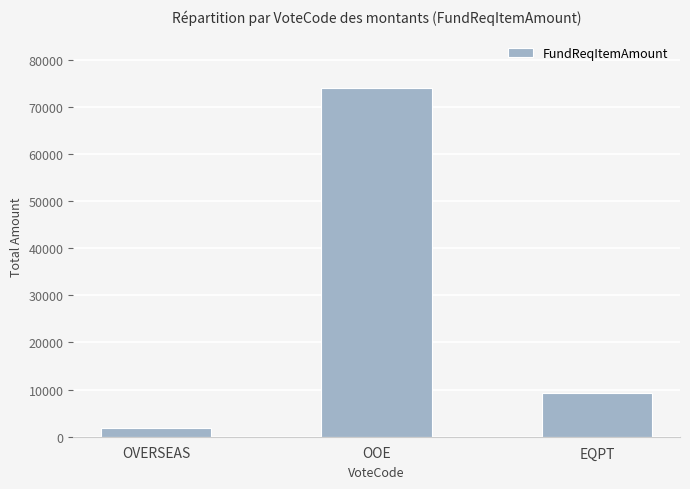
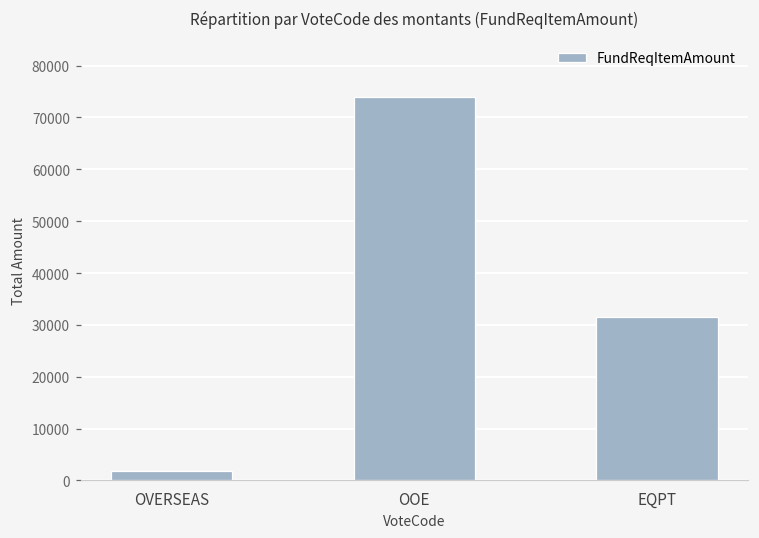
  {
    "OVERSEAS": 2000,
    "OOE": 74000,
-   "EQPT": 9000
+   "EQPT": 31000
  }
